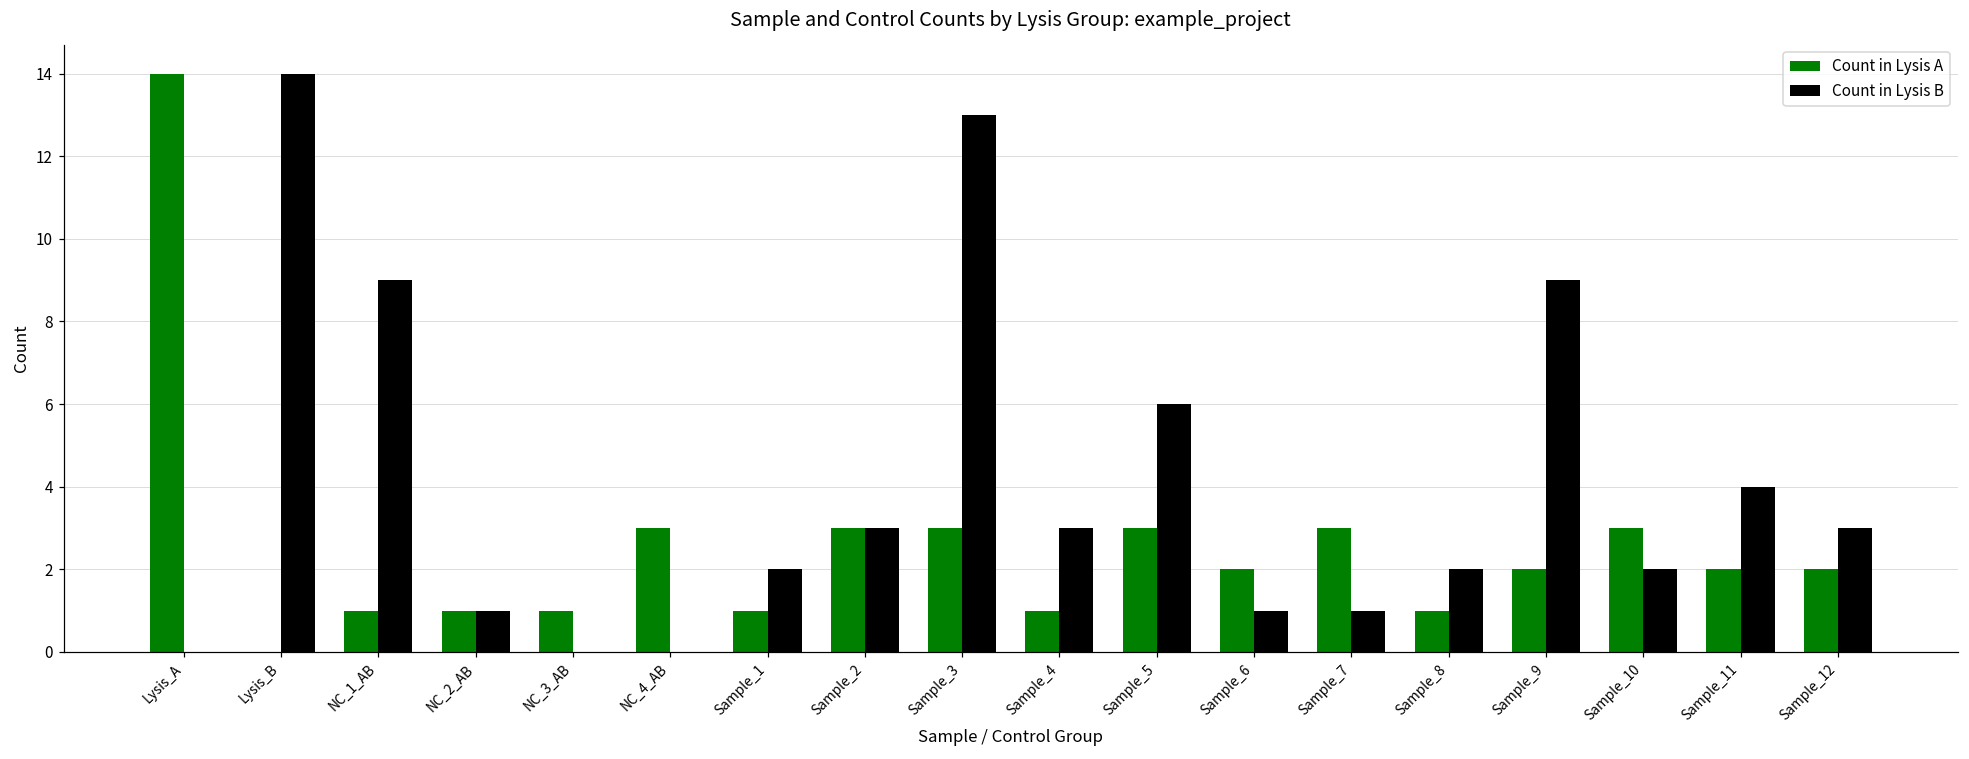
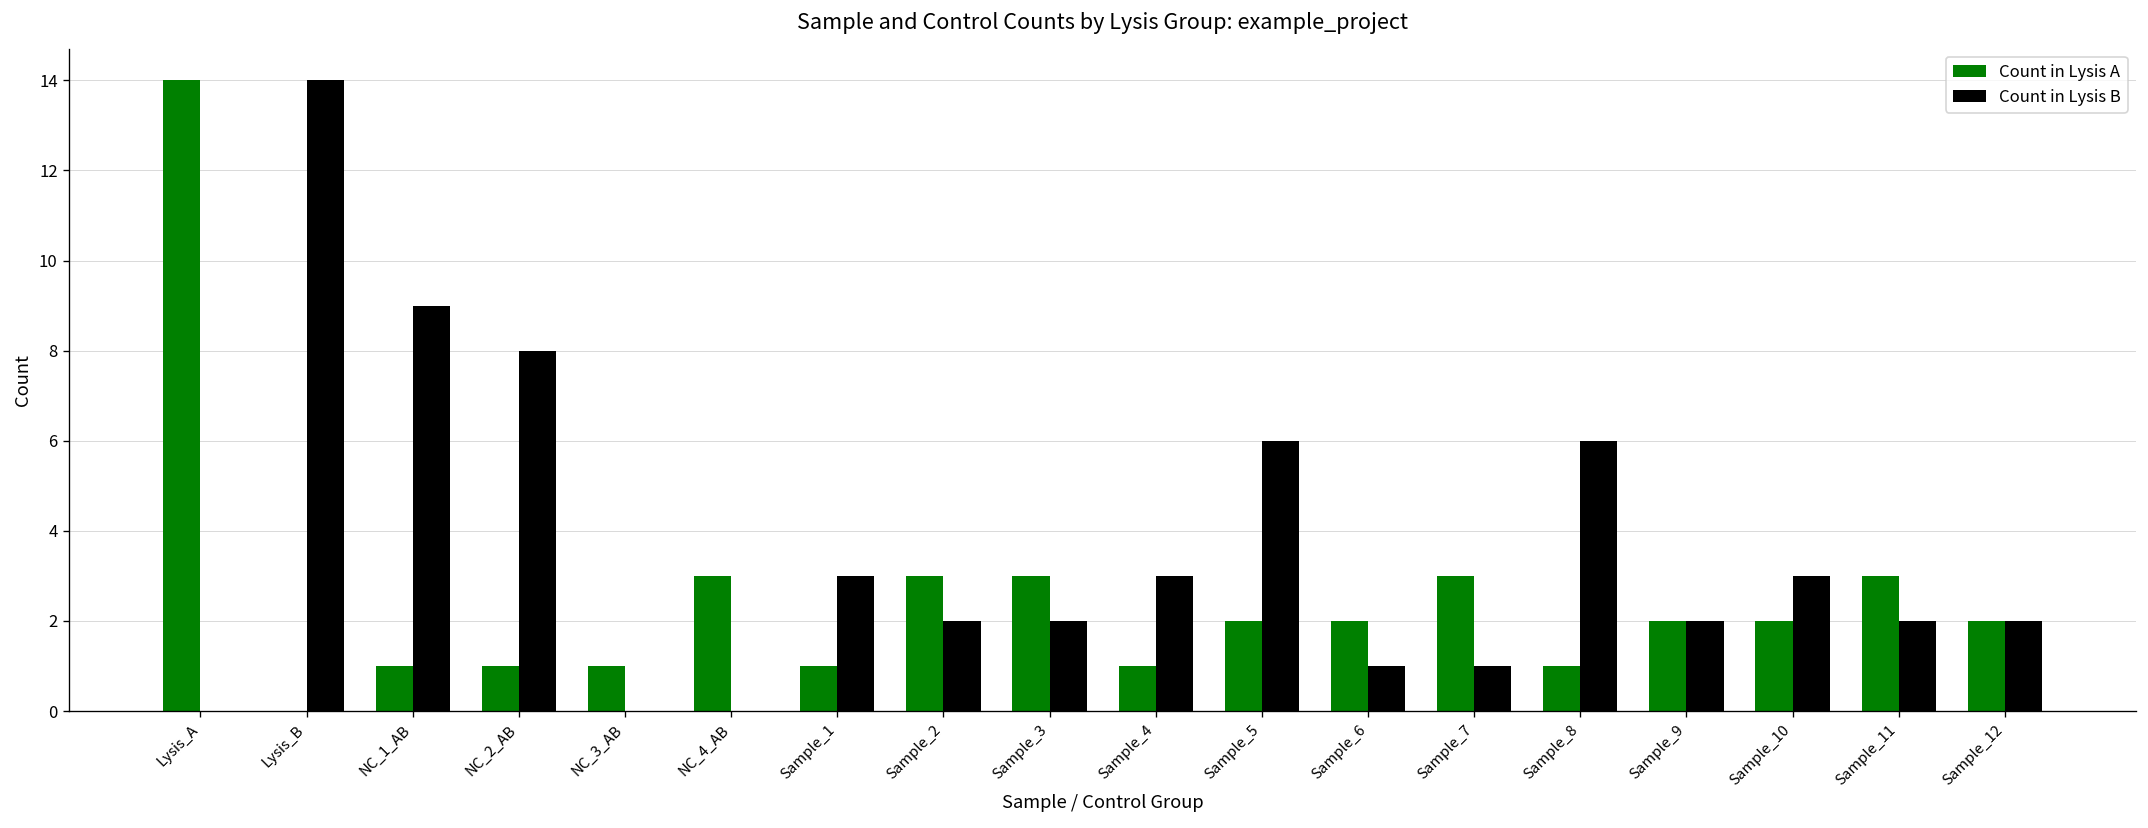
  {
    "Count in Lysis A": {
      "Lysis_A": 14,
      "Lysis_B": 0,
      "NC_1_AB": 1,
      "NC_2_AB": 1,
      "NC_3_AB": 1,
      "NC_4_AB": 3,
      "Sample_1": 1,
      "Sample_2": 3,
      "Sample_3": 3,
      "Sample_4": 1,
-     "Sample_5": 3,
+     "Sample_5": 2,
      "Sample_6": 2,
      "Sample_7": 3,
      "Sample_8": 1,
      "Sample_9": 2,
-     "Sample_10": 3,
-     "Sample_11": 2,
+     "Sample_10": 2,
+     "Sample_11": 3,
      "Sample_12": 2
    },
    "Count in Lysis B": {
      "Lysis_A": 0,
      "Lysis_B": 14,
      "NC_1_AB": 9,
-     "NC_2_AB": 1,
+     "NC_2_AB": 8,
      "NC_3_AB": 0,
      "NC_4_AB": 0,
-     "Sample_1": 2,
-     "Sample_2": 3,
-     "Sample_3": 13,
+     "Sample_1": 3,
+     "Sample_2": 2,
+     "Sample_3": 2,
      "Sample_4": 3,
      "Sample_5": 6,
      "Sample_6": 1,
      "Sample_7": 1,
-     "Sample_8": 2,
-     "Sample_9": 9,
-     "Sample_10": 2,
-     "Sample_11": 4,
-     "Sample_12": 3
+     "Sample_8": 6,
+     "Sample_9": 2,
+     "Sample_10": 3,
+     "Sample_11": 2,
+     "Sample_12": 2
    }
  }
